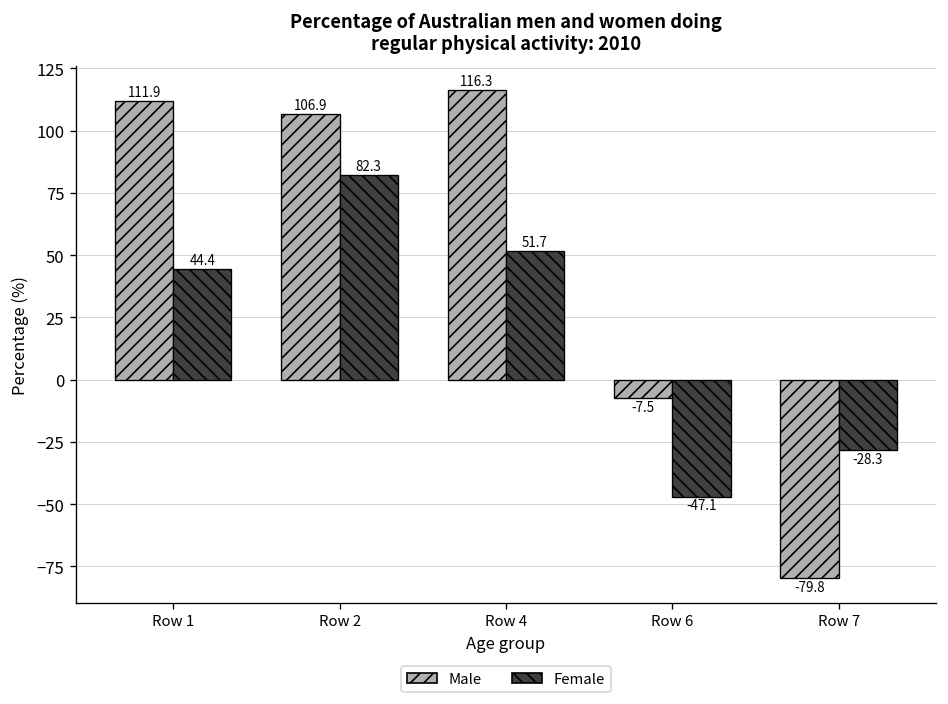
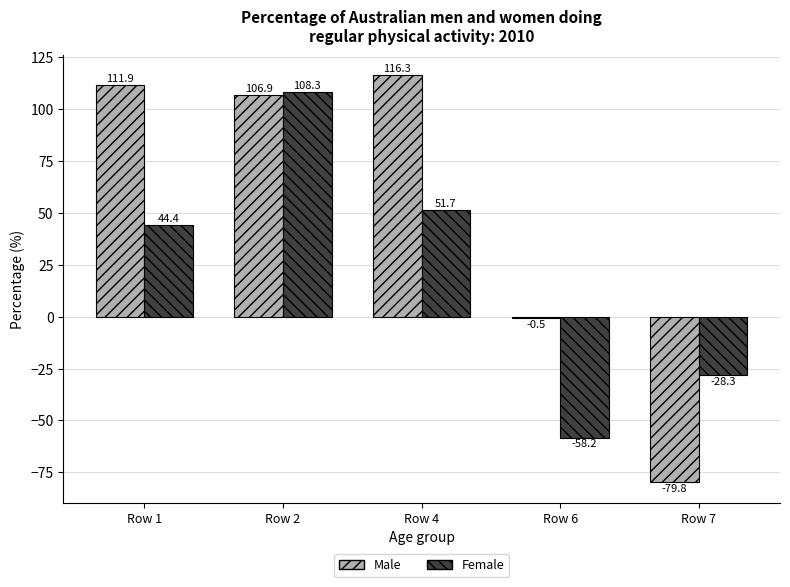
  {
    "Male": {
      "Row 1": 111.9,
      "Row 2": 106.9,
      "Row 4": 116.3,
-     "Row 6": -7.5,
+     "Row 6": -0.5,
      "Row 7": -79.8
    },
    "Female": {
      "Row 1": 44.4,
-     "Row 2": 82.3,
+     "Row 2": 108.3,
      "Row 4": 51.7,
-     "Row 6": -47.1,
+     "Row 6": -58.2,
      "Row 7": -28.3
    }
  }
